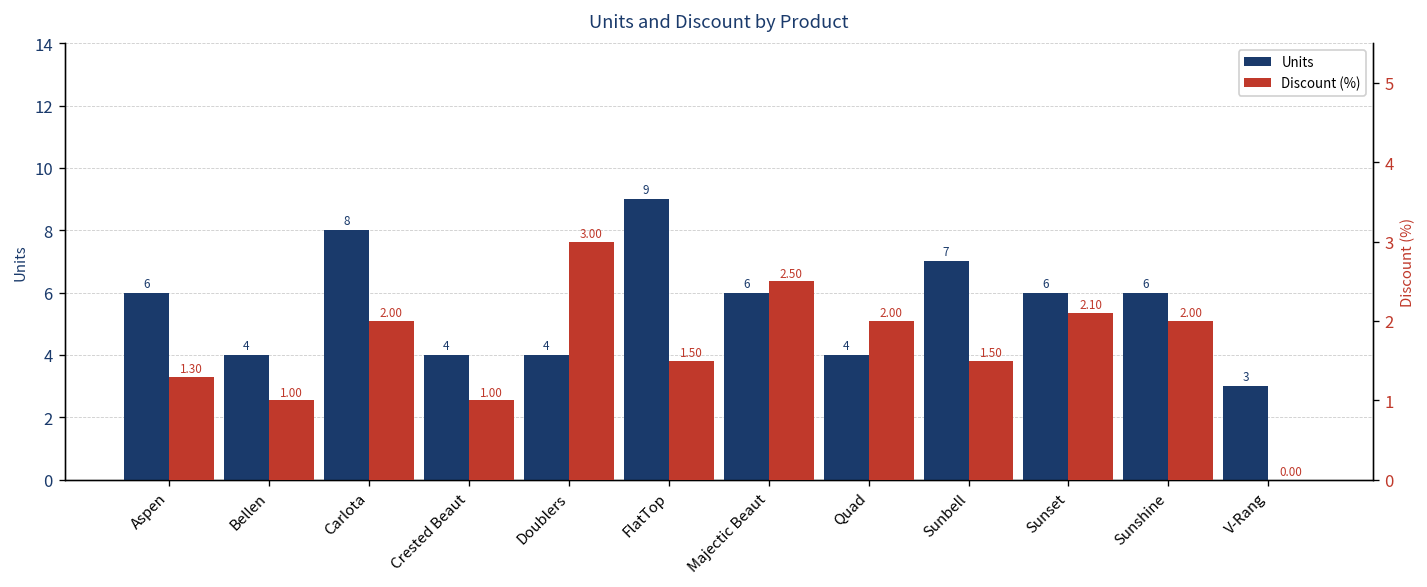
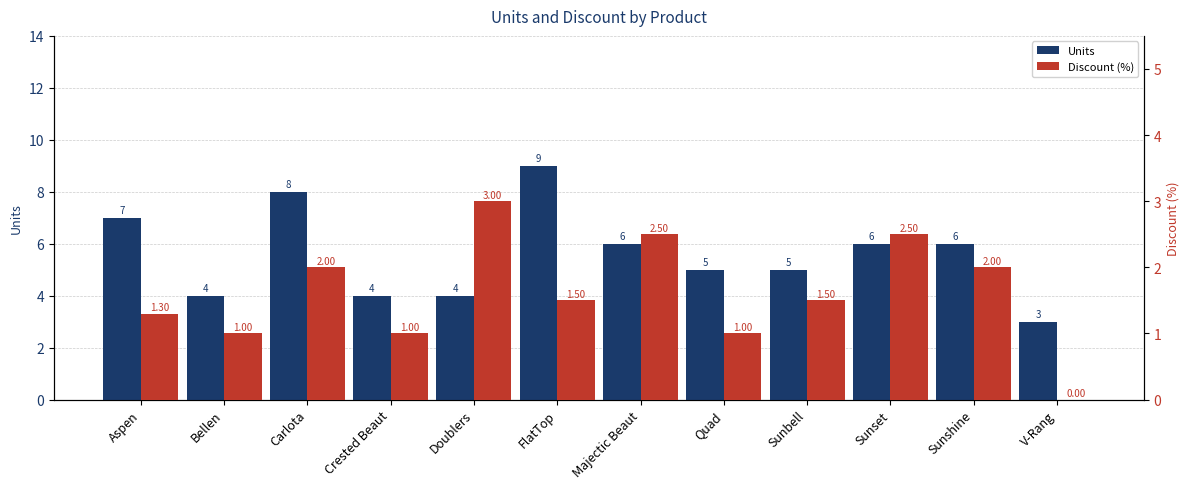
  {
    "Units": {
-     "Aspen": 6,
+     "Aspen": 7,
      "Bellen": 4,
      "Carlota": 8,
      "Crested Beaut": 4,
      "Doublers": 4,
      "FlatTop": 9,
      "Majectic Beaut": 6,
-     "Quad": 4,
-     "Sunbell": 7,
+     "Quad": 5,
+     "Sunbell": 5,
      "Sunset": 6,
      "Sunshine": 6,
      "V-Rang": 3
    },
    "Discount (%)": {
      "Aspen": 1.30,
      "Bellen": 1.00,
      "Carlota": 2.00,
      "Crested Beaut": 1.00,
      "Doublers": 3.00,
      "FlatTop": 1.50,
      "Majectic Beaut": 2.50,
-     "Quad": 2.00,
+     "Quad": 1.00,
      "Sunbell": 1.50,
-     "Sunset": 2.10,
+     "Sunset": 2.50,
      "Sunshine": 2.00,
      "V-Rang": 0.00
    }
  }
